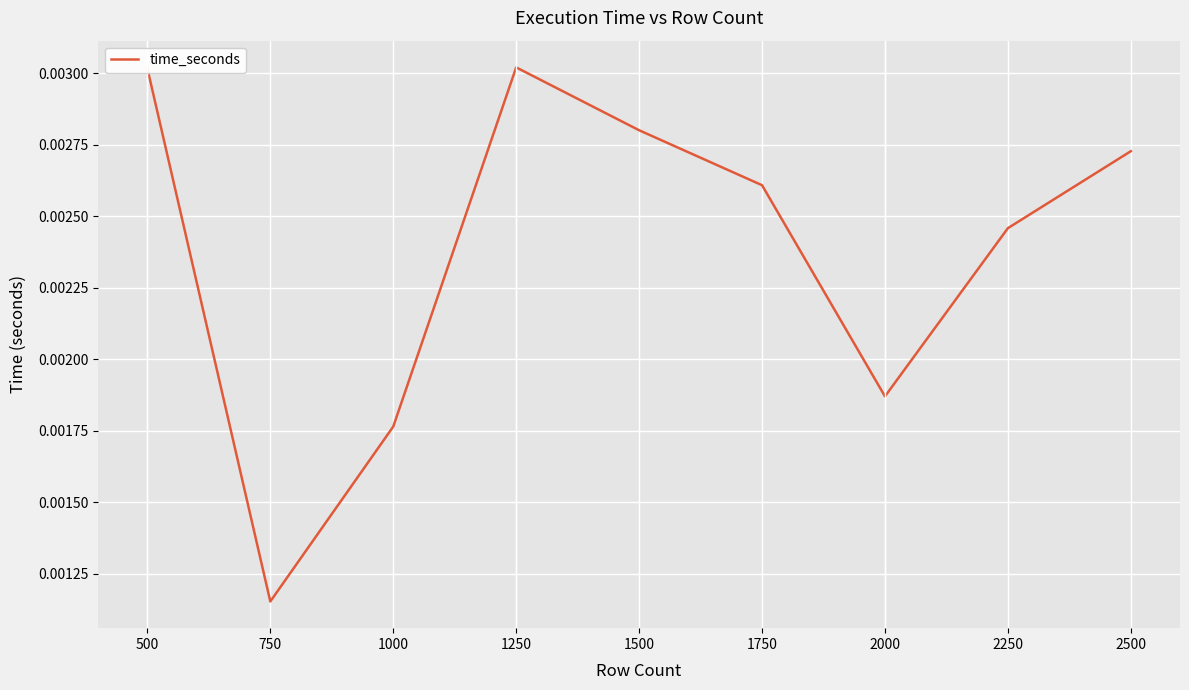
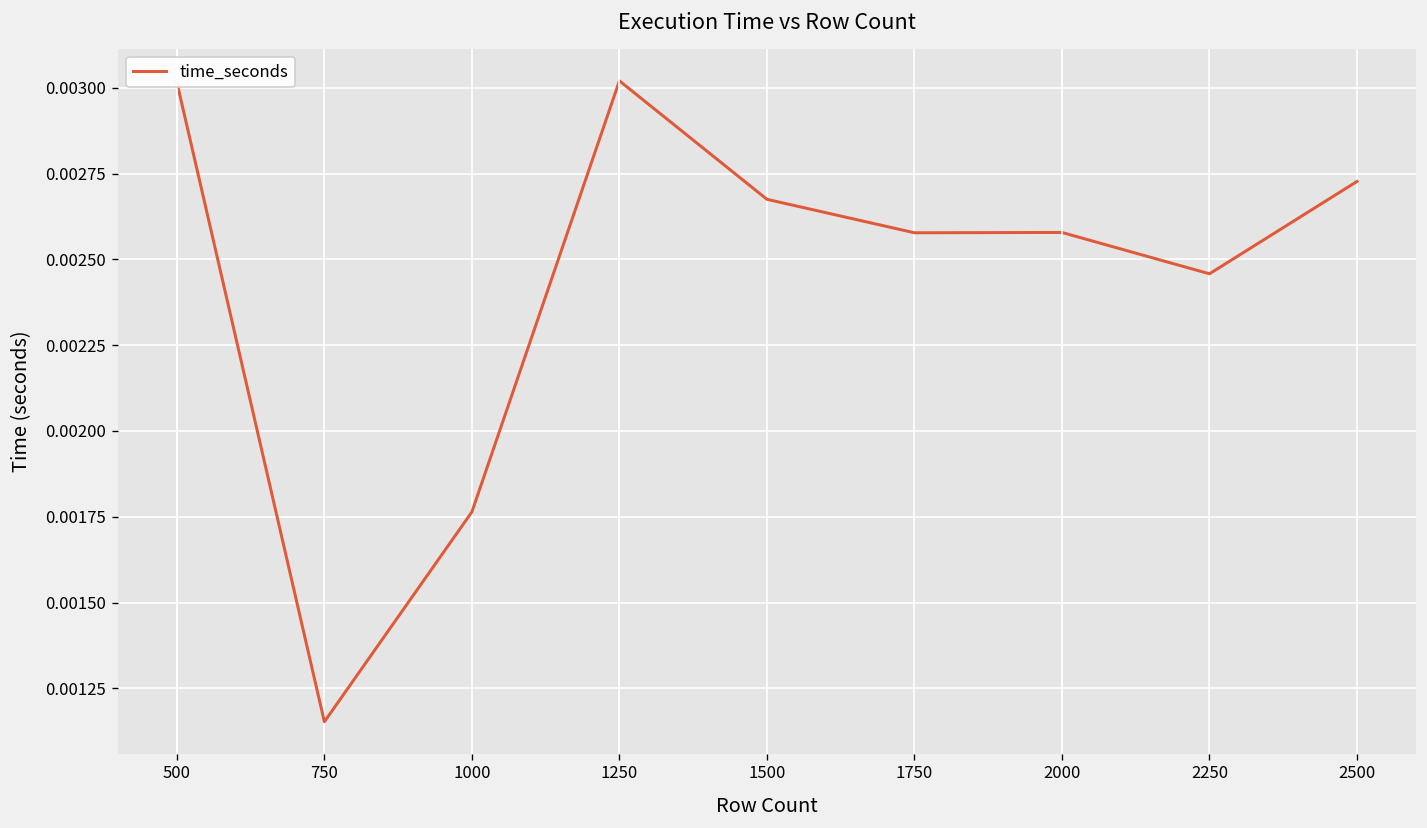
  {
    "750": 0.00115,
    "1000": 0.00176,
    "1250": 0.00302,
-   "1500": 0.00280,
-   "1750": 0.00261,
-   "2000": 0.00187,
+   "1500": 0.00267,
+   "1750": 0.00258,
+   "2000": 0.00258,
    "2250": 0.00246,
    "2500": 0.00273
  }
